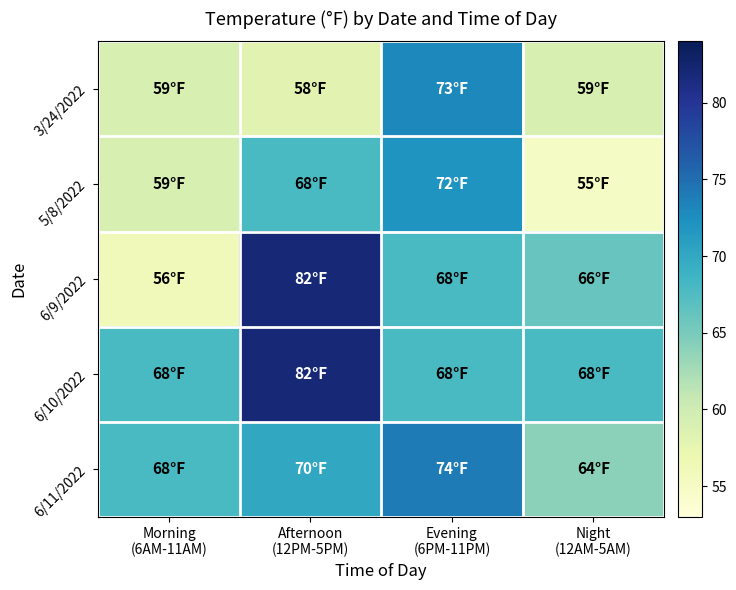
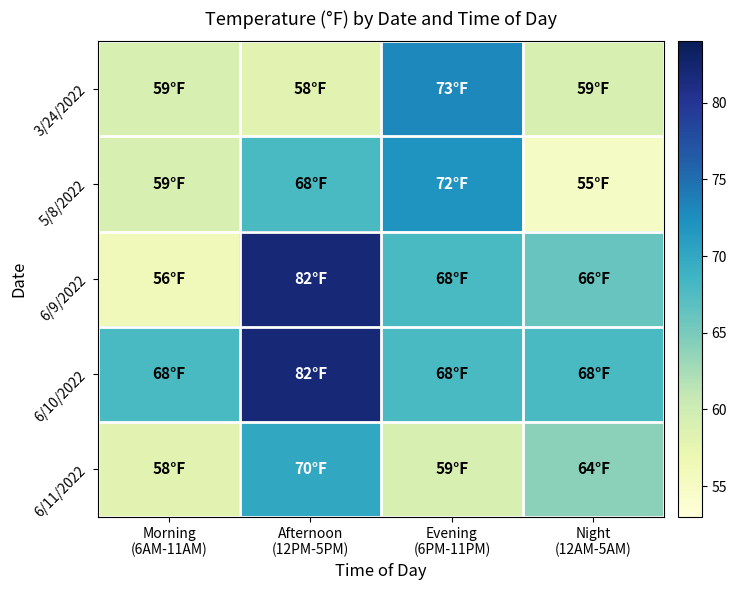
  {
    "3/24/2022": {
      "Morning (6AM-11AM)": "59°F",
      "Afternoon (12PM-5PM)": "58°F",
      "Evening (6PM-11PM)": "73°F",
      "Night (12AM-5AM)": "59°F"
    },
    "5/8/2022": {
      "Morning (6AM-11AM)": "59°F",
      "Afternoon (12PM-5PM)": "68°F",
      "Evening (6PM-11PM)": "72°F",
      "Night (12AM-5AM)": "55°F"
    },
    "6/9/2022": {
      "Morning (6AM-11AM)": "56°F",
      "Afternoon (12PM-5PM)": "82°F",
      "Evening (6PM-11PM)": "68°F",
      "Night (12AM-5AM)": "66°F"
    },
    "6/10/2022": {
      "Morning (6AM-11AM)": "68°F",
      "Afternoon (12PM-5PM)": "82°F",
      "Evening (6PM-11PM)": "68°F",
      "Night (12AM-5AM)": "68°F"
    },
    "6/11/2022": {
-     "Morning (6AM-11AM)": "68°F",
+     "Morning (6AM-11AM)": "58°F",
      "Afternoon (12PM-5PM)": "70°F",
-     "Evening (6PM-11PM)": "74°F",
+     "Evening (6PM-11PM)": "59°F",
      "Night (12AM-5AM)": "64°F"
    }
  }
